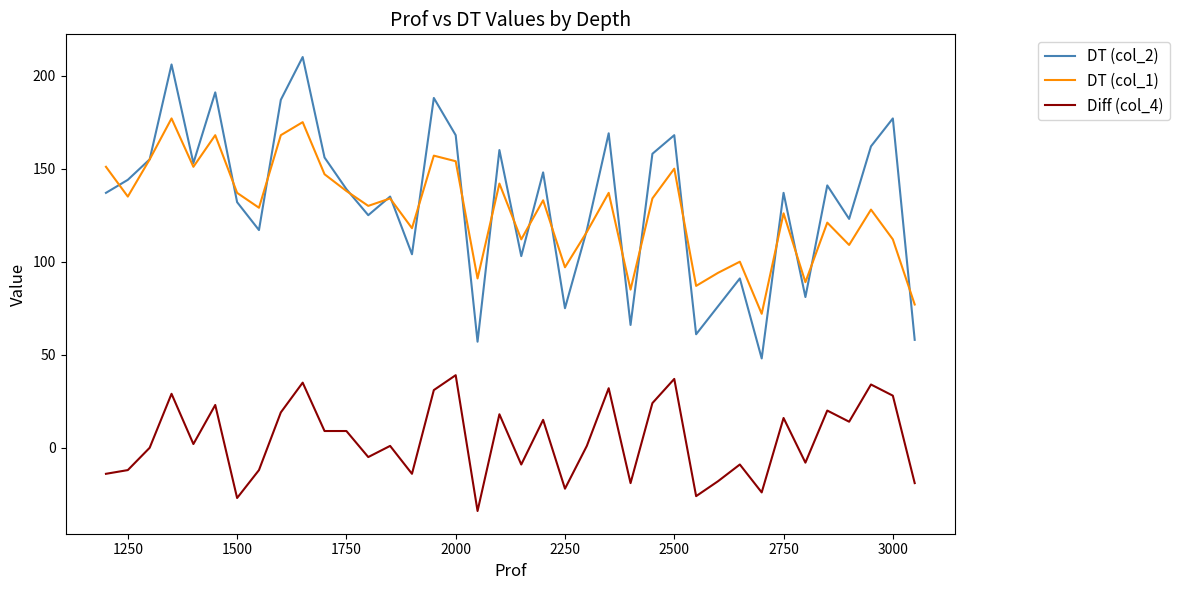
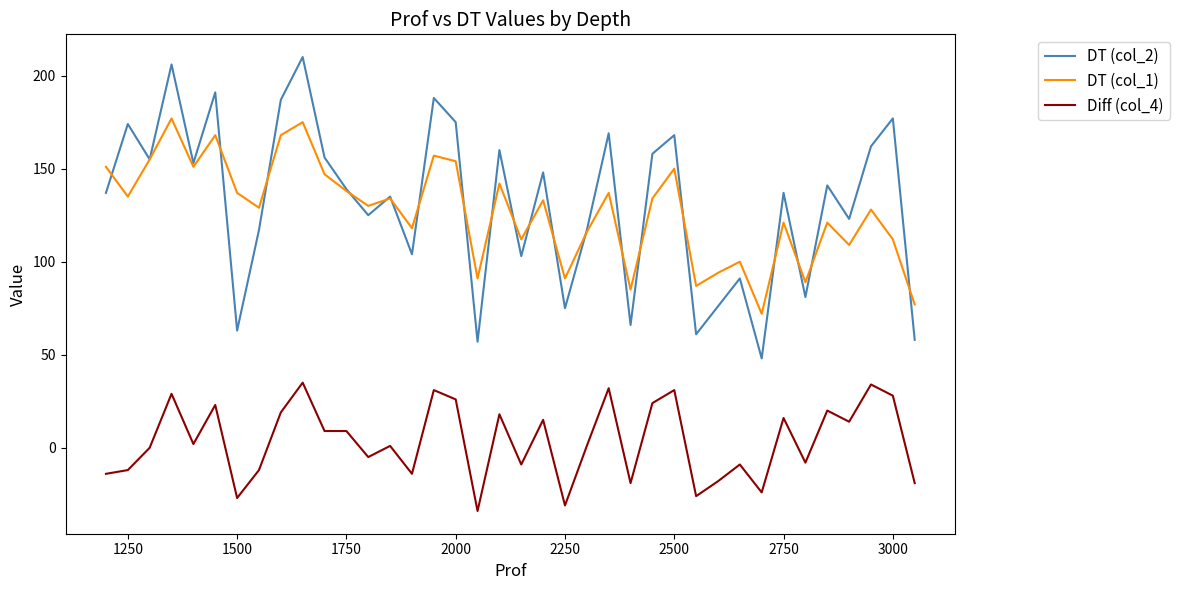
  {
    "DT (col_2)": {
-     "1250": 144,
-     "1500": 132,
-     "2000": 168,
+     "1250": 174,
+     "1500": 63,
+     "2000": 175,
      "2250": 75,
      "2500": 168,
      "2750": 137,
      "3000": 177
    },
    "DT (col_1)": {
      "1250": 135,
      "1500": 137,
      "2000": 154,
-     "2250": 97,
+     "2250": 91,
      "2500": 150,
-     "2750": 126,
+     "2750": 121,
      "3000": 112
    },
    "Diff (col_4)": {
      "1250": -12,
      "1500": -27,
      "1750": 9,
-     "2000": 39,
-     "2250": -22,
-     "2500": 37,
+     "2000": 26,
+     "2250": -31,
+     "2500": 31,
      "2750": 16,
      "3000": 28
    }
  }
